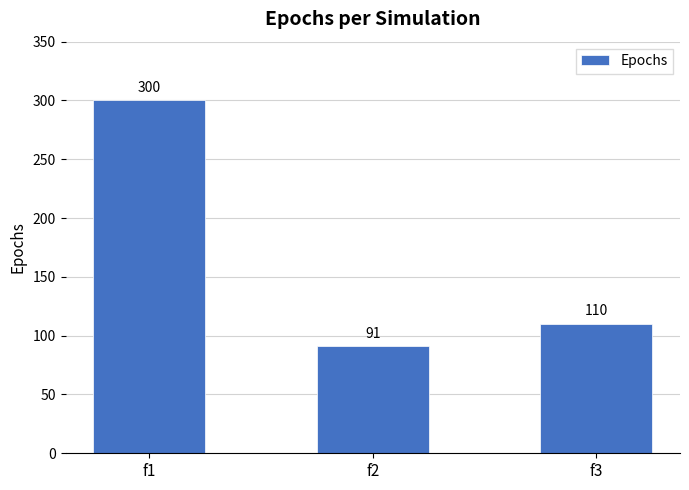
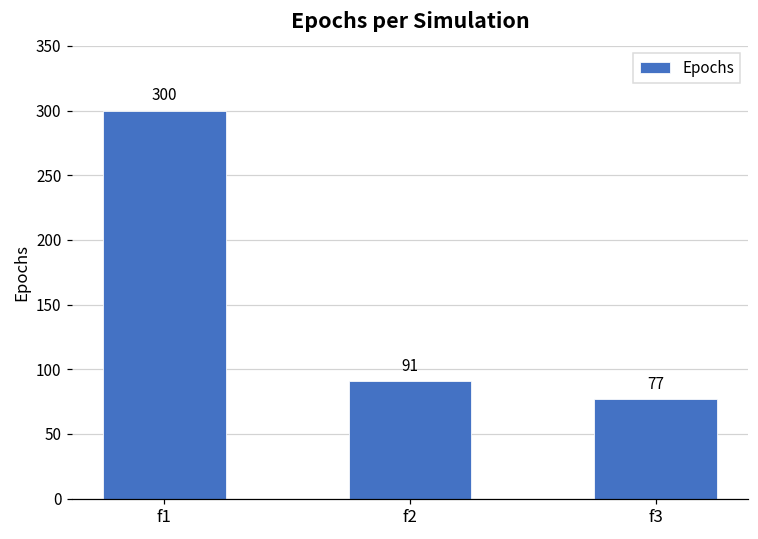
  {
    "f1": 300,
    "f2": 91,
-   "f3": 110
+   "f3": 77
  }
